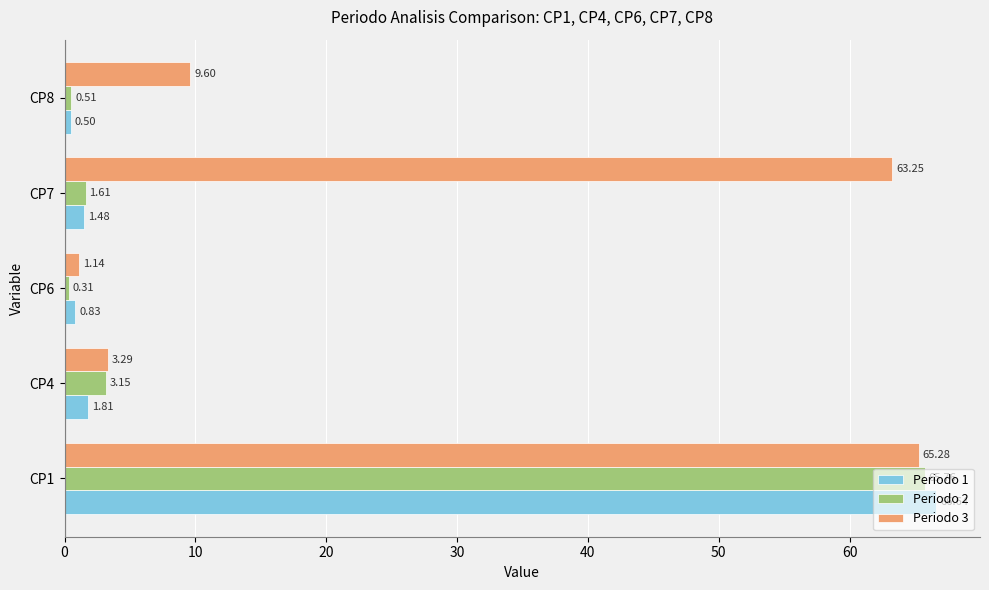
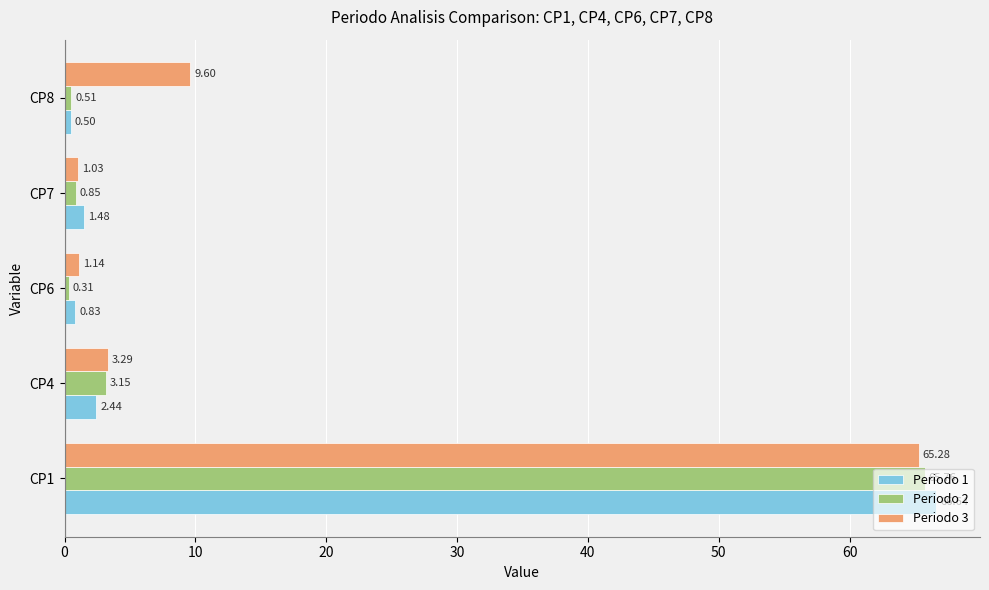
  {
    "Periodo 1": {
      "CP8": 0.50,
      "CP7": 1.48,
      "CP6": 0.83,
-     "CP4": 1.81
+     "CP4": 2.44
    },
    "Periodo 2": {
      "CP8": 0.51,
-     "CP7": 1.61,
+     "CP7": 0.85,
      "CP6": 0.31,
      "CP4": 3.15
    },
    "Periodo 3": {
      "CP8": 9.60,
-     "CP7": 63.25,
+     "CP7": 1.03,
      "CP6": 1.14,
      "CP4": 3.29,
      "CP1": 65.28
    }
  }
